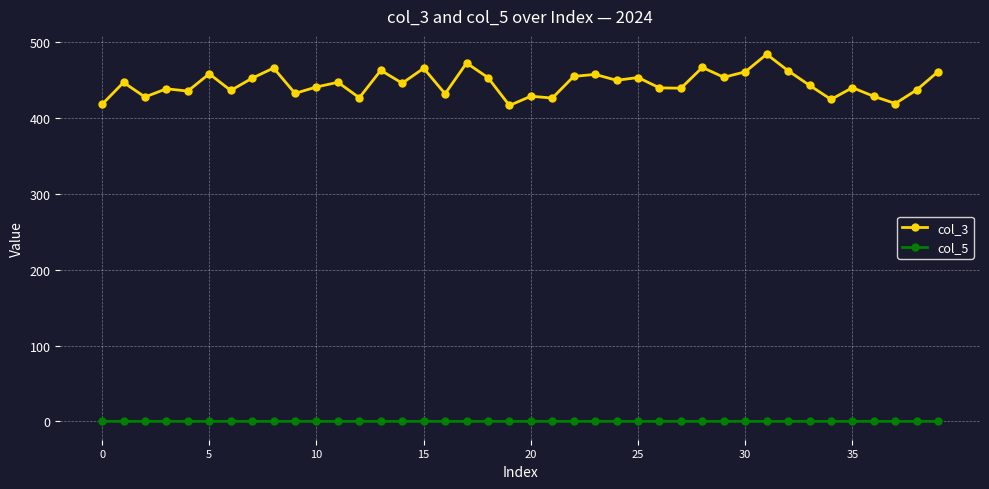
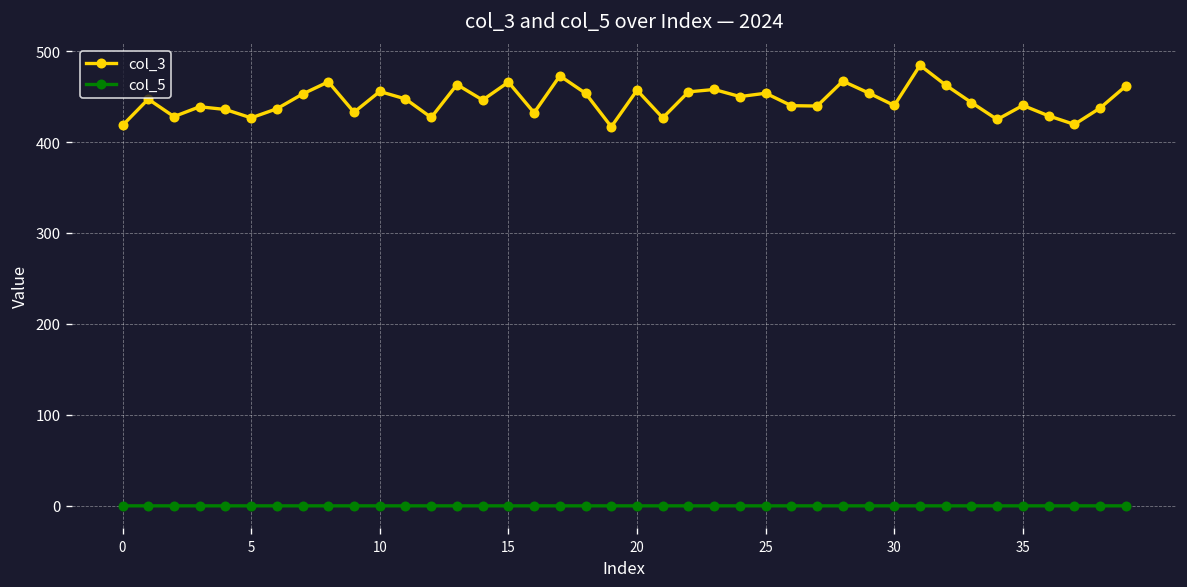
  {
    "col_3": {
      "0": 420,
-     "5": 460,
-     "10": 440,
+     "5": 430,
+     "10": 460,
      "15": 470,
-     "20": 430,
+     "20": 460,
      "25": 450,
-     "30": 460,
+     "30": 440,
      "35": 440
    },
    "col_5": {
      "0": 0,
      "5": 0,
      "10": 0,
      "15": 0,
      "20": 0,
      "25": 0,
      "30": 0,
      "35": 0
    }
  }
